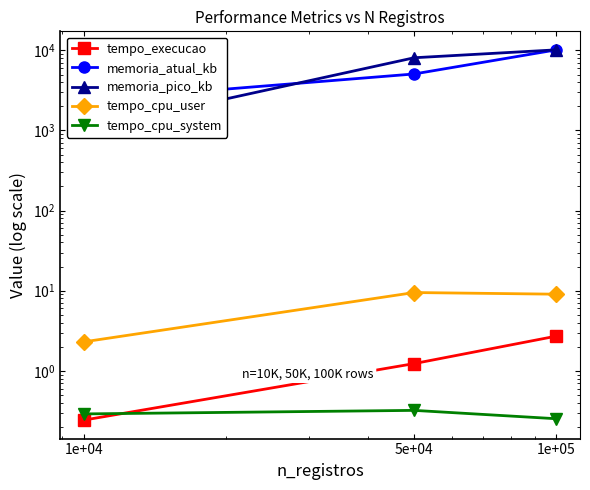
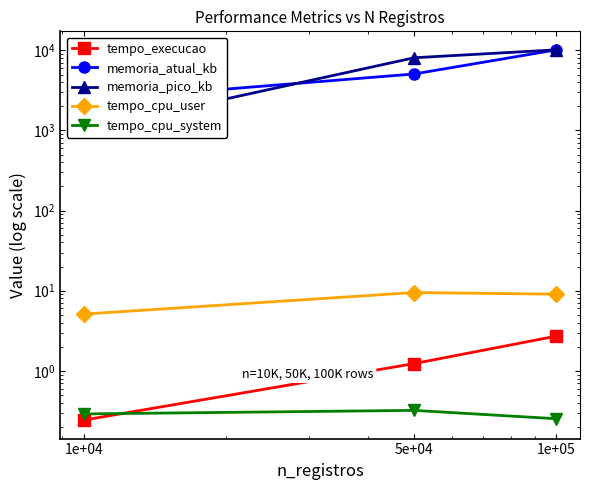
  {
    "tempo_execucao": {
      "1e+04": 0.24,
      "5e+04": 1.2,
      "1e+05": 2.7
    },
    "memoria_atual_kb": {
      "5e+04": 5000
    },
    "memoria_pico_kb": {
      "5e+04": 8000
    },
    "tempo_cpu_user": {
-     "1e+04": 2.3,
+     "1e+04": 5,
      "5e+04": 9,
      "1e+05": 9
    },
    "tempo_cpu_system": {
      "1e+04": 0.3,
      "5e+04": 0.3,
      "1e+05": 0.25
    }
  }
